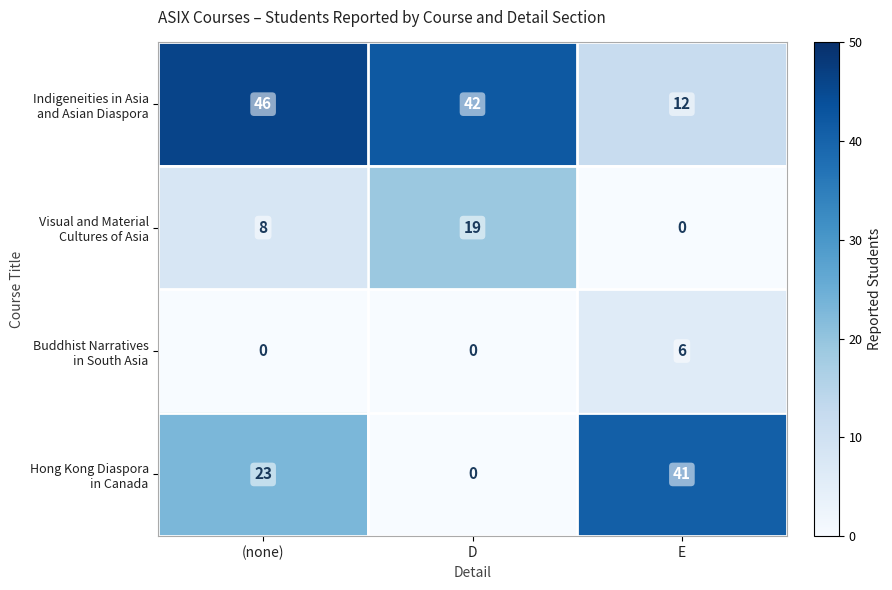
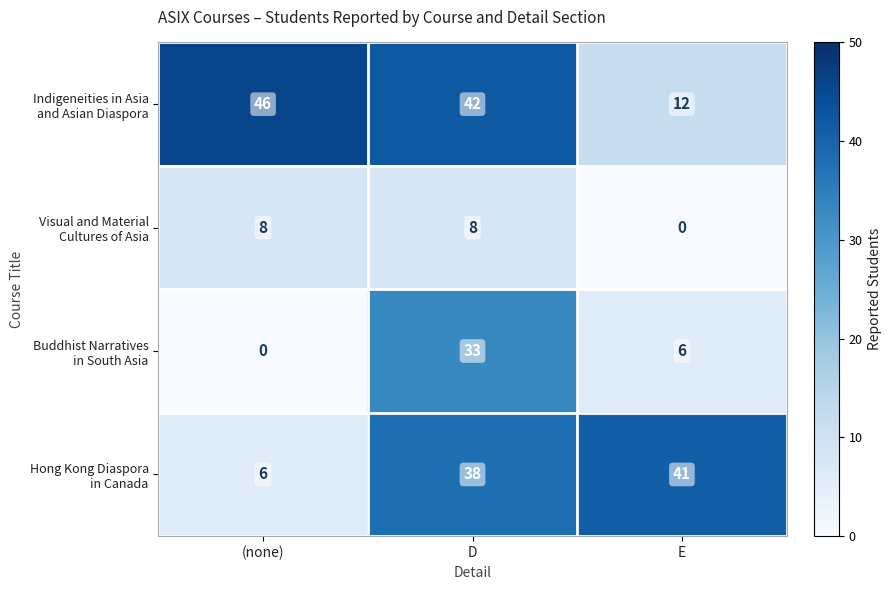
  {
    "Visual and Material Cultures of Asia": {
-     "D": 19
+     "D": 8
    },
    "Buddhist Narratives in South Asia": {
-     "D": 0
+     "D": 33
    },
    "Hong Kong Diaspora in Canada": {
-     "(none)": 23,
-     "D": 0
+     "(none)": 6,
+     "D": 38
    }
  }
